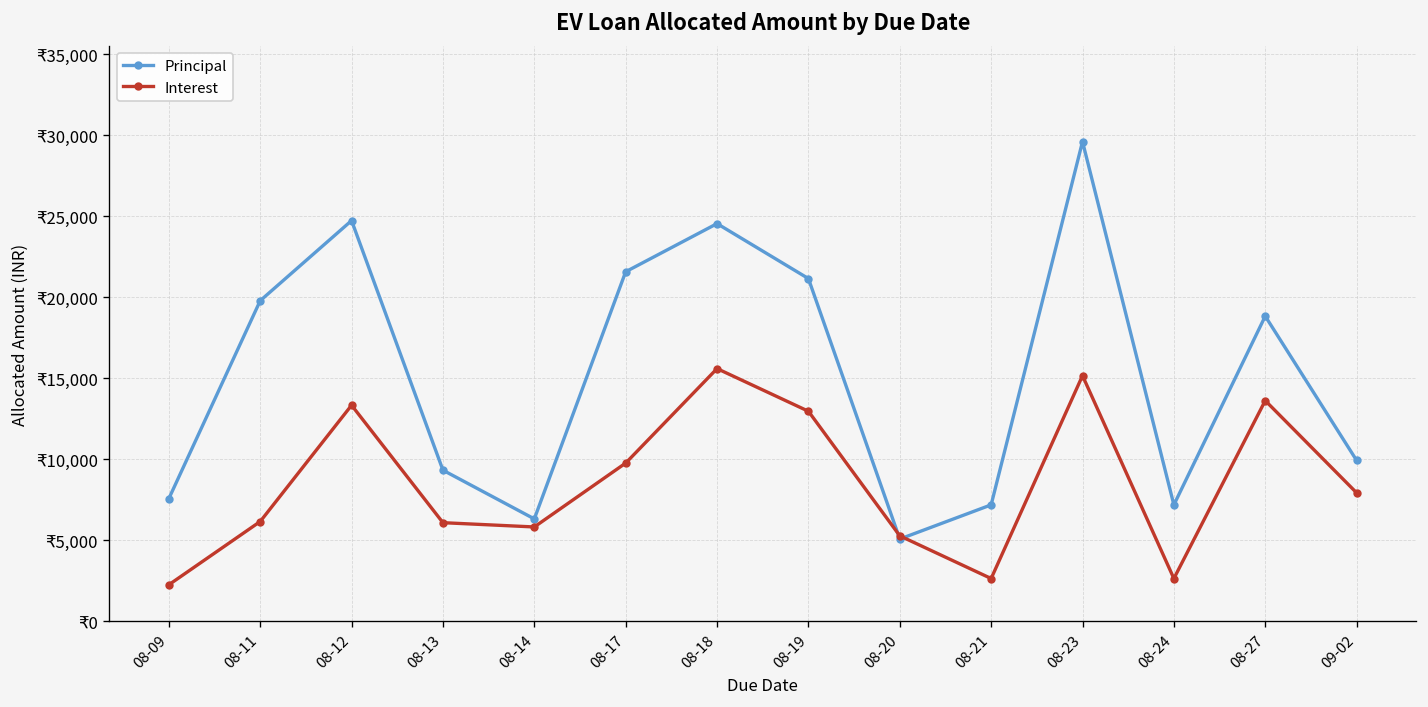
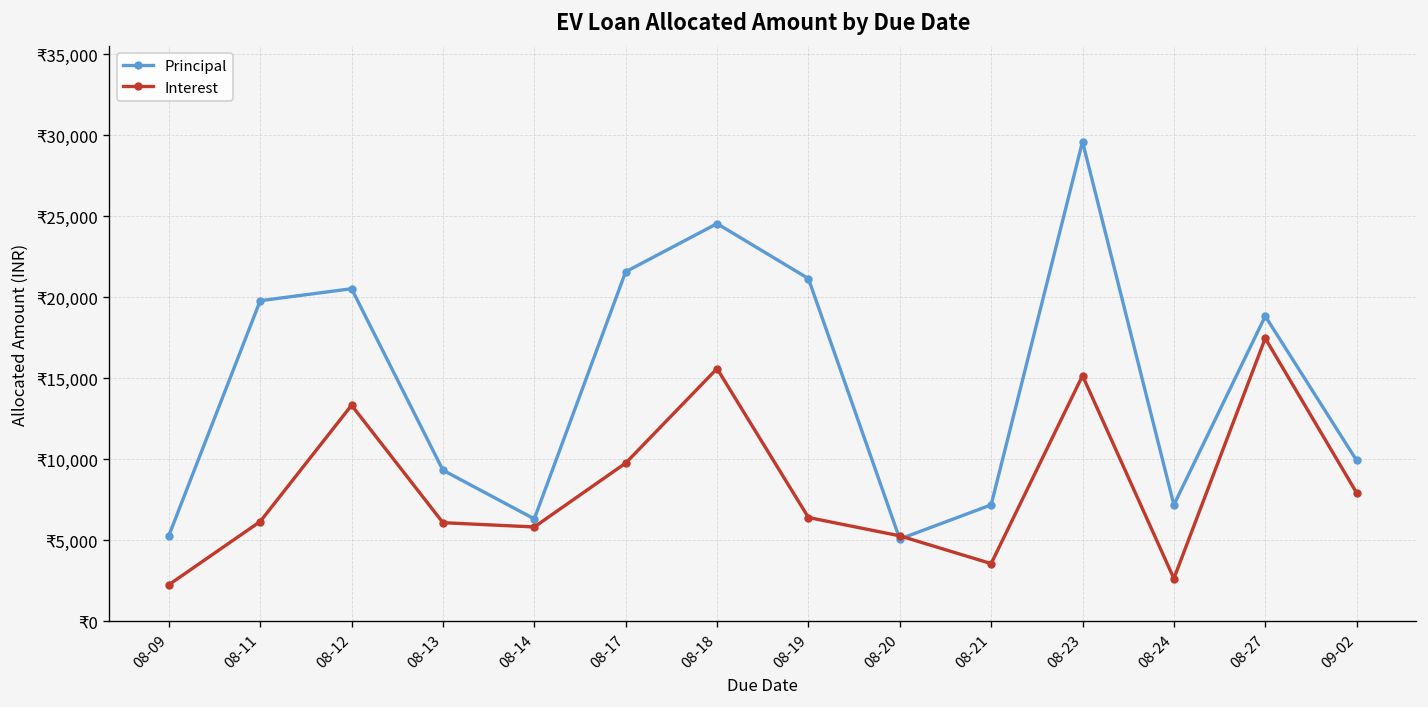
  {
    "Principal": {
-     "08-09": "₹7,600",
+     "08-09": "₹5,300",
      "08-11": "₹19,800",
-     "08-12": "₹24,700",
+     "08-12": "₹20,500",
      "08-13": "₹9,300",
      "08-14": "₹6,300",
      "08-17": "₹21,600",
      "08-18": "₹24,500",
      "08-19": "₹21,200",
      "08-20": "₹5,100",
      "08-21": "₹7,200",
      "08-23": "₹29,600",
      "08-24": "₹7,200",
      "08-27": "₹18,800",
      "09-02": "₹9,900"
    },
    "Interest": {
      "08-09": "₹2,300",
      "08-11": "₹6,200",
      "08-12": "₹13,300",
      "08-13": "₹6,100",
      "08-14": "₹5,800",
      "08-17": "₹9,800",
      "08-18": "₹15,600",
-     "08-19": "₹13,000",
+     "08-19": "₹6,400",
      "08-20": "₹5,300",
-     "08-21": "₹2,600",
+     "08-21": "₹3,600",
      "08-23": "₹15,200",
      "08-24": "₹2,600",
-     "08-27": "₹13,600",
+     "08-27": "₹17,500",
      "09-02": "₹7,900"
    }
  }
